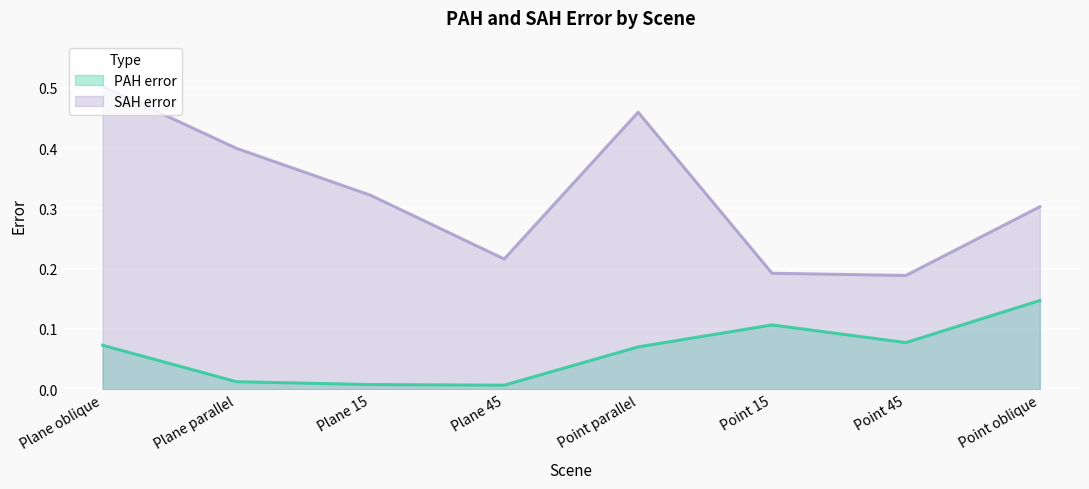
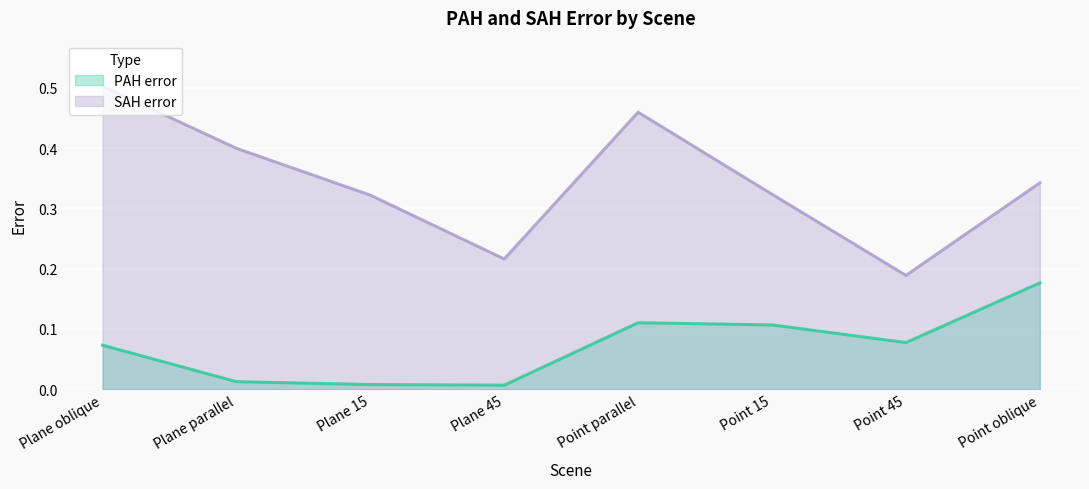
  {
    "PAH error": {
      "Plane oblique": 0.07,
      "Plane parallel": 0.01,
      "Plane 15": 0.01,
      "Plane 45": 0.01,
-     "Point parallel": 0.07,
+     "Point parallel": 0.11,
      "Point 15": 0.11,
      "Point 45": 0.08,
-     "Point oblique": 0.15
+     "Point oblique": 0.18
    },
    "SAH error": {
      "Plane parallel": 0.40,
      "Plane 15": 0.32,
      "Plane 45": 0.22,
      "Point parallel": 0.46,
-     "Point 15": 0.19,
+     "Point 15": 0.32,
      "Point 45": 0.19,
-     "Point oblique": 0.30
+     "Point oblique": 0.34
    }
  }
